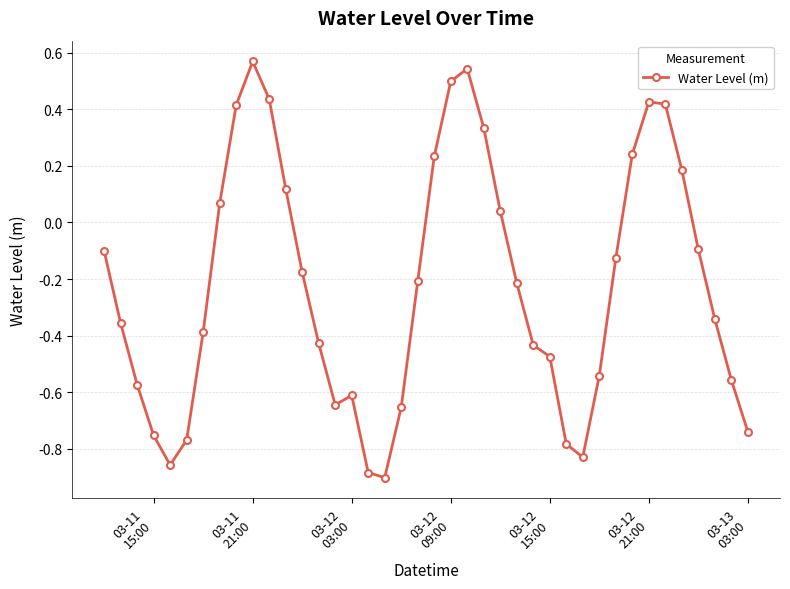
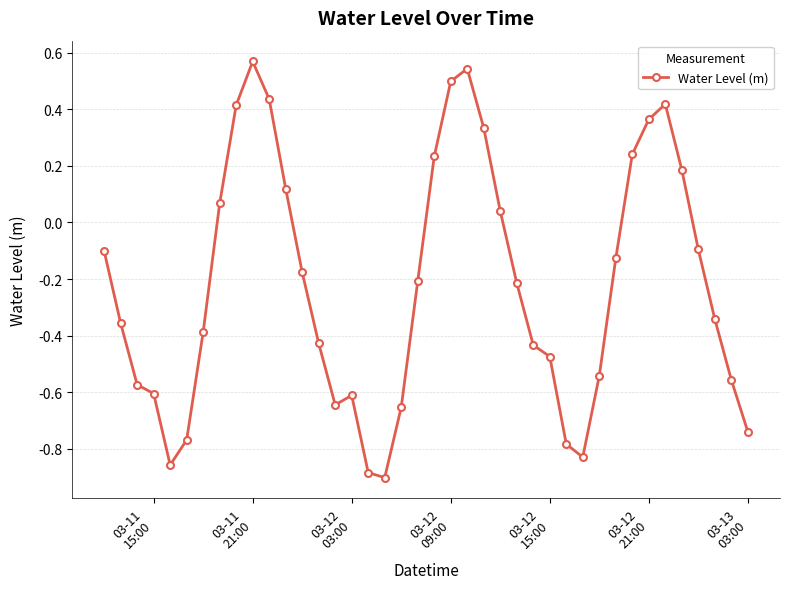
  {
-   "03-11 15:00": -0.75,
+   "03-11 15:00": -0.60,
    "03-11 21:00": 0.57,
    "03-12 03:00": -0.61,
    "03-12 09:00": 0.50,
    "03-12 15:00": -0.47,
-   "03-12 21:00": 0.43,
+   "03-12 21:00": 0.36,
    "03-13 03:00": -0.74
  }
